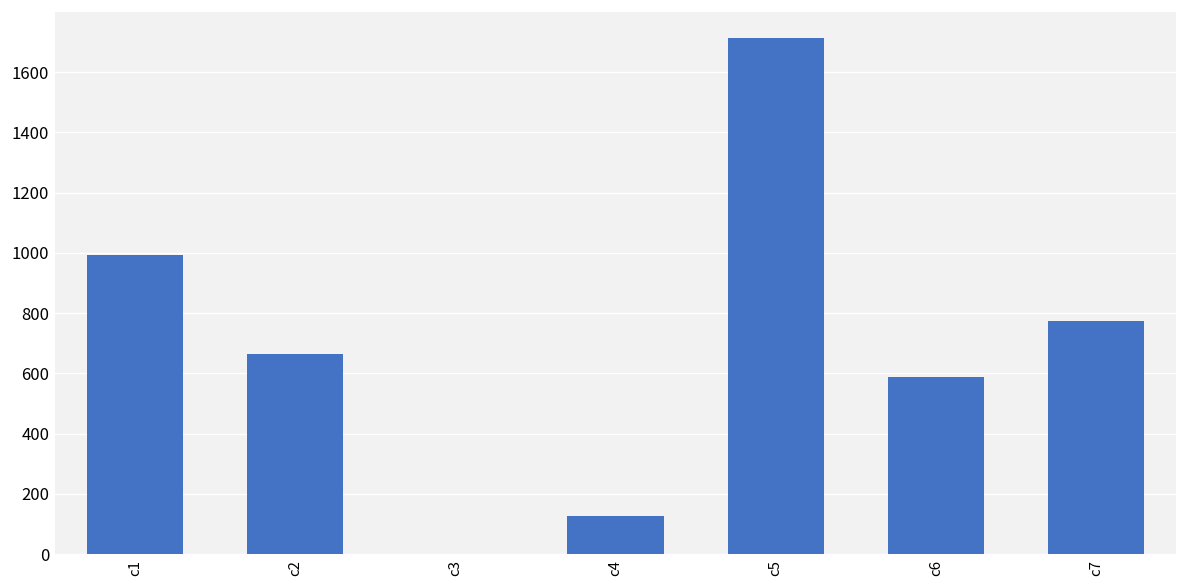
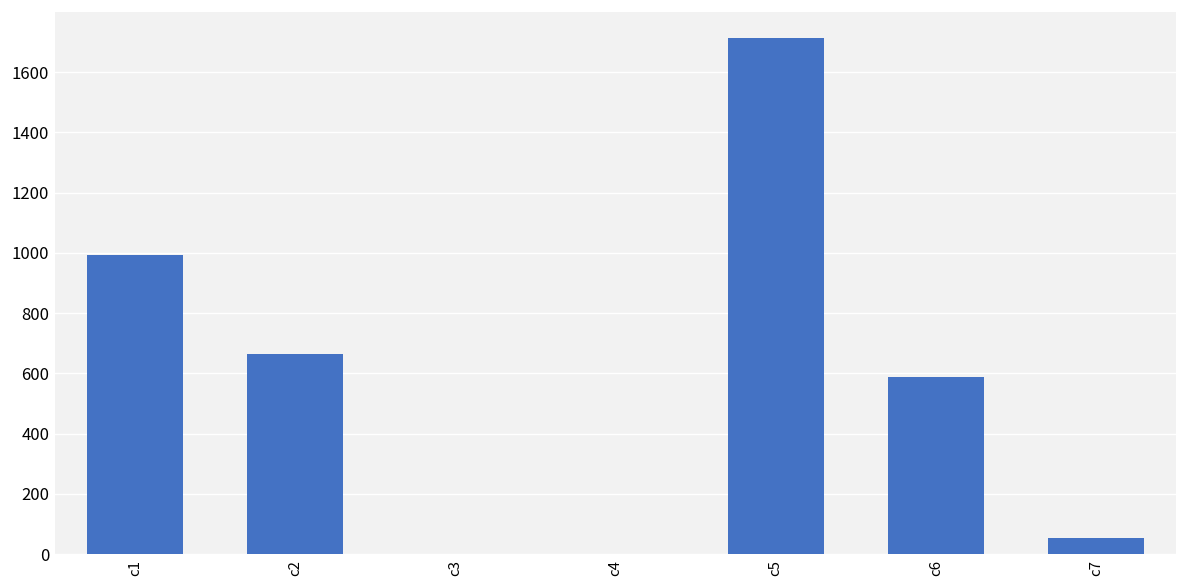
  {
    "c1": 990,
    "c2": 660,
-   "c4": 130,
+   "c4": 0,
    "c5": 1710,
    "c6": 590,
-   "c7": 770
+   "c7": 50
  }
